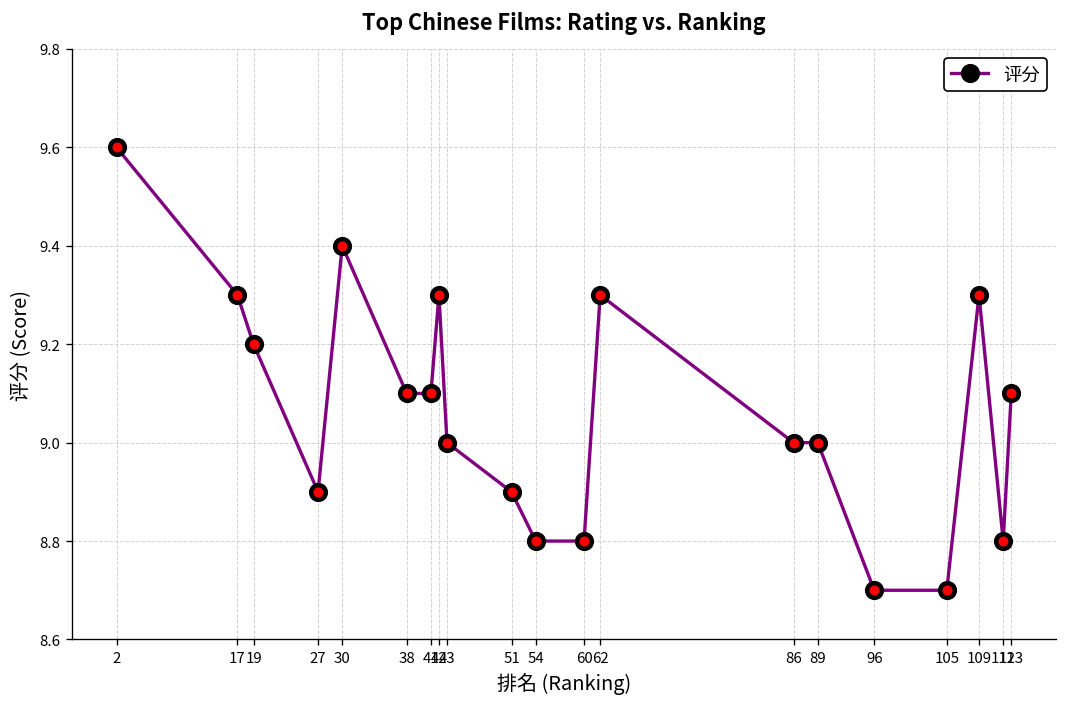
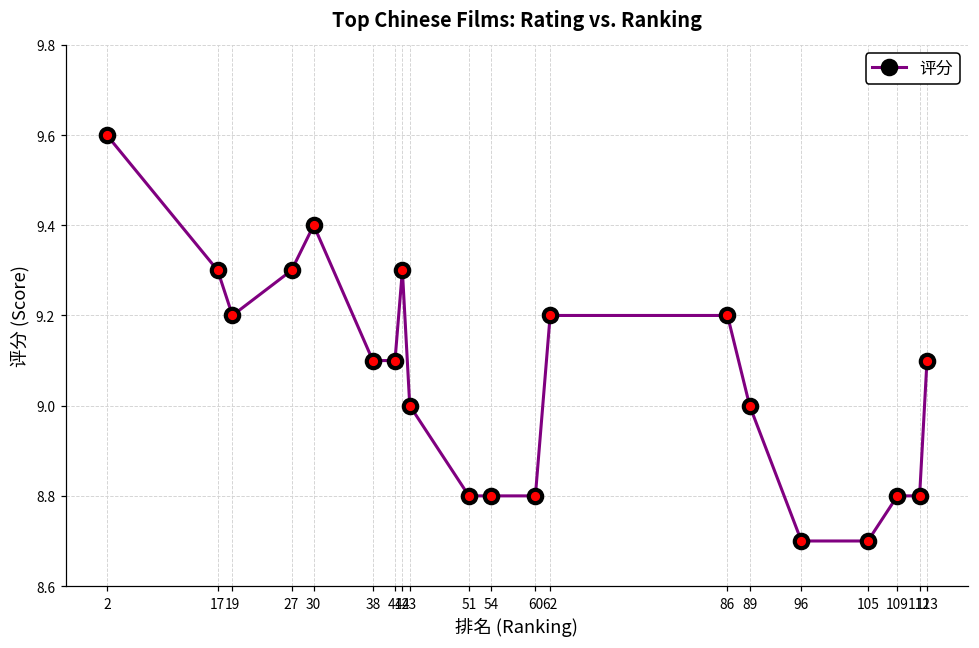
  {
    "2": 9.6,
    "17": 9.3,
    "19": 9.2,
-   "27": 8.9,
+   "27": 9.3,
    "30": 9.4,
    "38": 9.1,
-   "51": 8.9,
+   "51": 8.8,
    "54": 8.8,
    "60": 8.8,
-   "62": 9.3,
-   "86": 9.0,
+   "62": 9.2,
+   "86": 9.2,
    "89": 9.0,
    "96": 8.7,
    "105": 8.7,
-   "109": 9.3
+   "109": 8.8
  }
